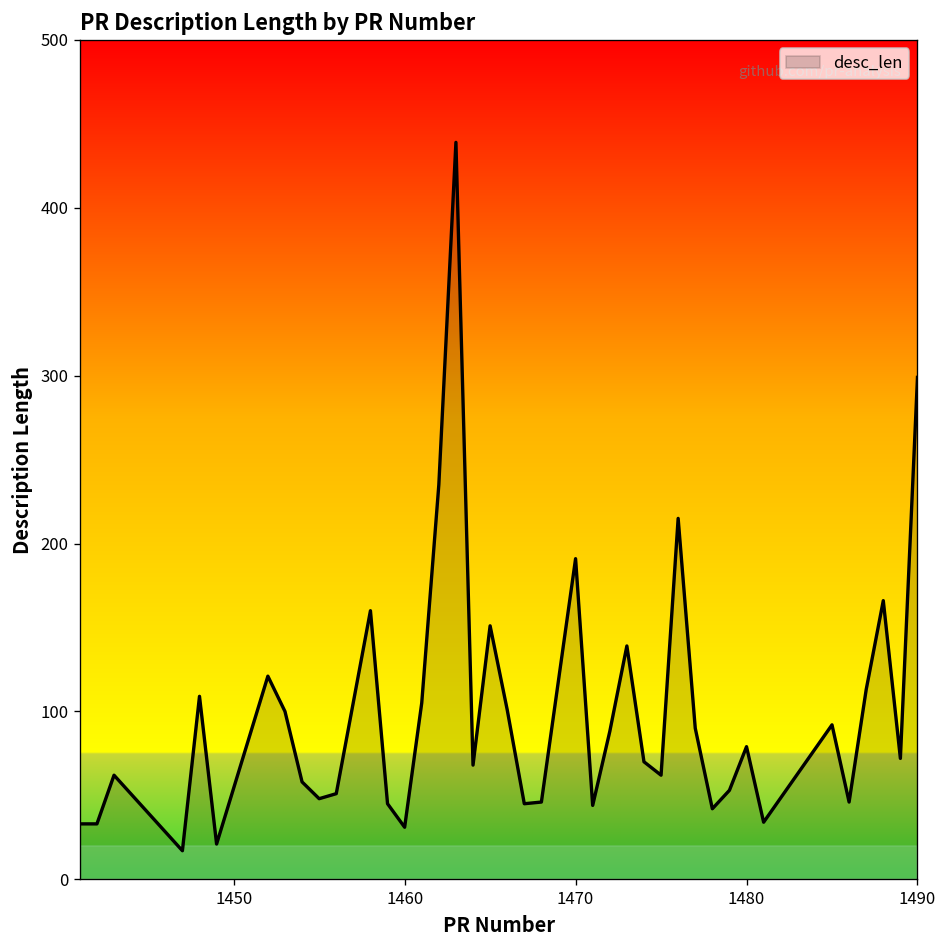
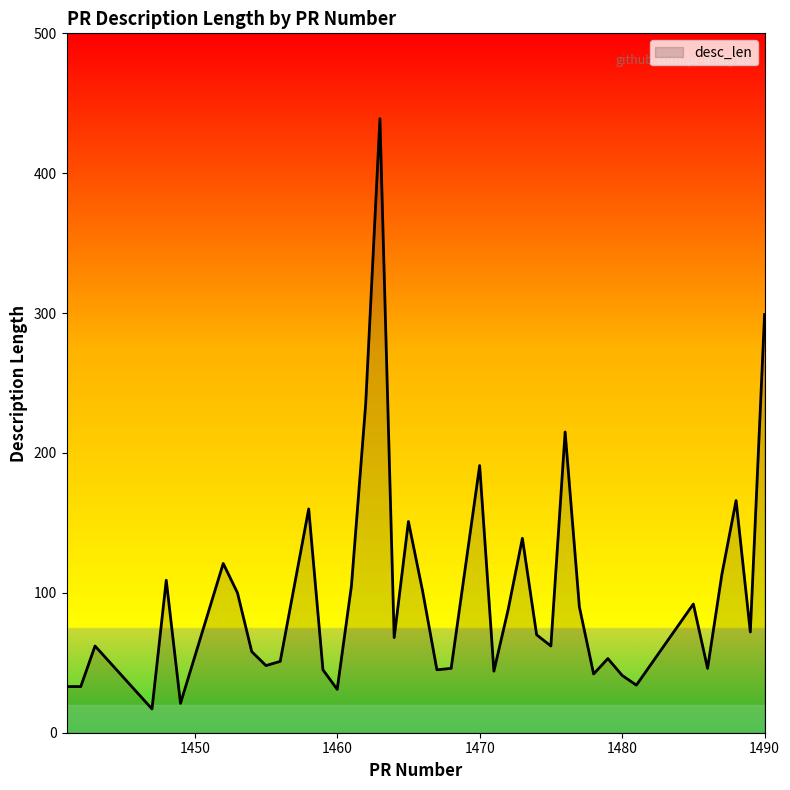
  {
    "1460": 31,
    "1470": 191,
-   "1480": 79,
+   "1480": 41,
    "1490": 299
  }
